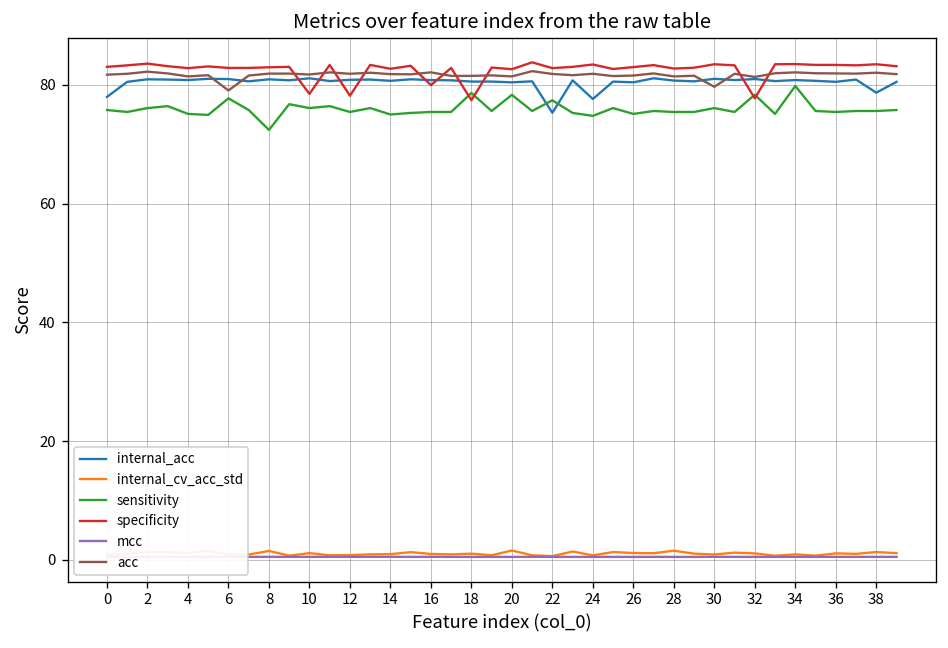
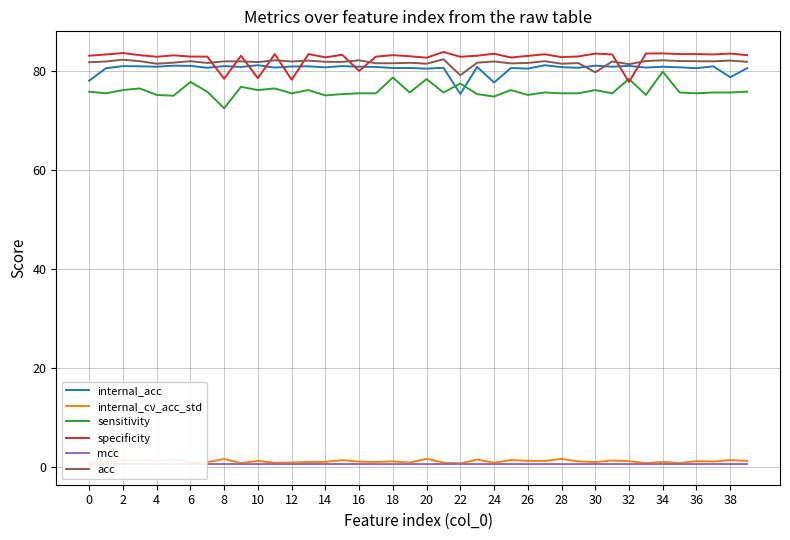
  {
    "internal_acc": {
      "0": 78,
      "2": 81,
      "4": 81,
      "6": 81,
      "8": 81,
      "10": 81,
      "12": 81,
      "14": 81,
      "16": 81,
      "18": 81,
      "20": 80,
      "22": 75,
      "24": 78,
      "26": 80,
      "28": 81,
      "30": 81,
      "34": 81,
      "36": 80,
      "38": 79
    },
    "internal_cv_acc_std": {
      "8": 2,
      "10": 1,
      "18": 1,
      "20": 2,
      "26": 1,
      "28": 2,
      "32": 1,
      "36": 1,
      "38": 1
    },
    "sensitivity": {
      "0": 76,
      "2": 76,
      "4": 75,
      "6": 78,
      "8": 72,
      "10": 76,
      "12": 75,
      "14": 75,
      "16": 75,
      "18": 79,
      "20": 78,
      "22": 77,
      "24": 75,
      "26": 75,
      "28": 75,
      "30": 76,
      "32": 78,
      "34": 80,
      "36": 75,
      "38": 76
    },
    "specificity": {
      "0": 83,
      "2": 84,
      "4": 83,
      "6": 83,
-     "8": 83,
+     "8": 78,
      "10": 78,
      "12": 78,
      "14": 83,
      "16": 80,
-     "18": 77,
+     "18": 83,
      "20": 83,
      "22": 83,
      "24": 83,
      "26": 83,
      "28": 83,
      "30": 83,
      "32": 78,
      "34": 83,
      "36": 83,
      "38": 83
    },
    "mcc": {
      "8": 1,
      "10": 1,
      "18": 0,
      "20": 1,
      "26": 1,
      "28": 1,
      "32": 1,
      "36": 1,
      "38": 1
    },
    "acc": {
      "0": 82,
      "2": 82,
      "4": 81,
-     "6": 79,
+     "6": 82,
      "8": 82,
      "10": 82,
      "12": 82,
      "14": 82,
      "16": 82,
      "18": 81,
      "20": 81,
-     "22": 82,
+     "22": 79,
      "24": 82,
      "26": 82,
      "28": 81,
      "30": 80,
      "34": 82,
      "36": 82,
      "38": 82
    }
  }
